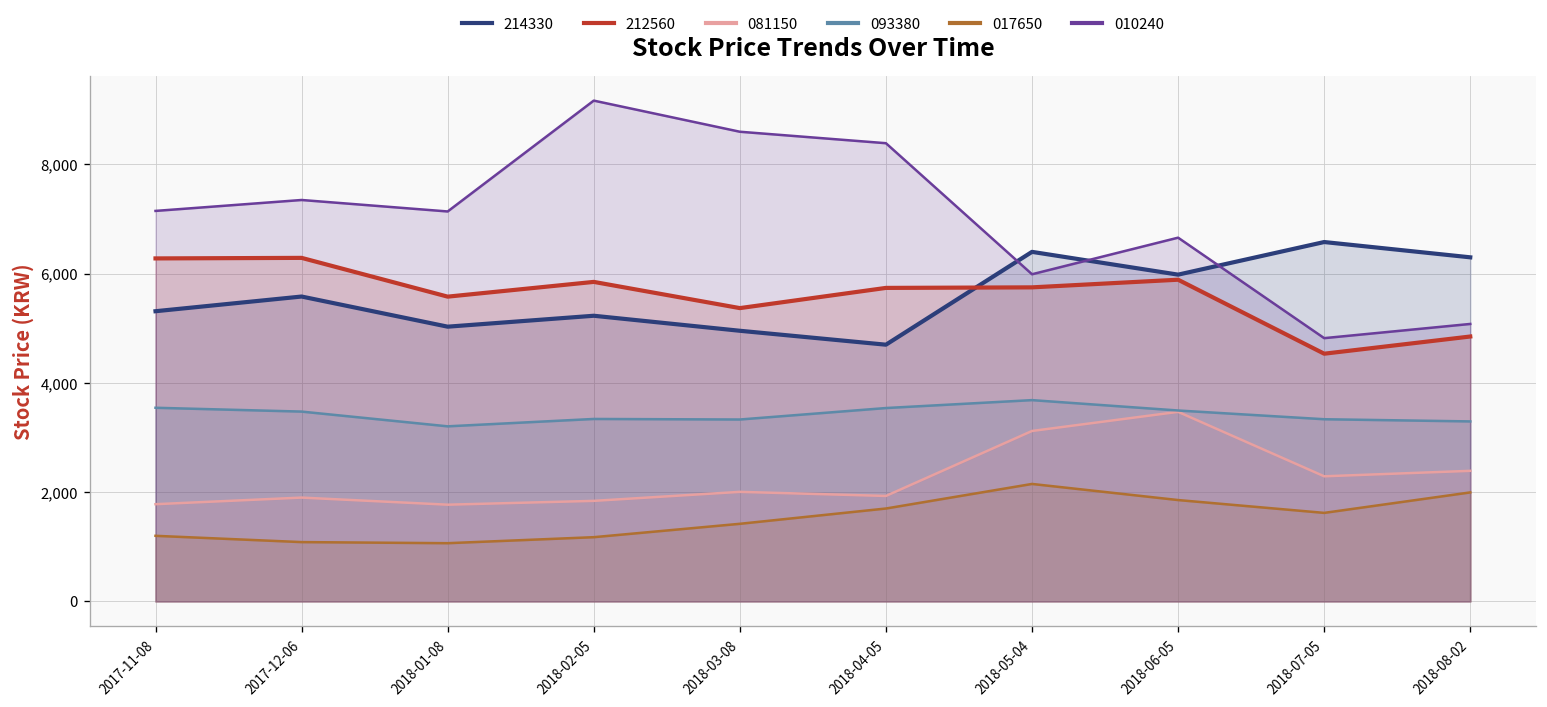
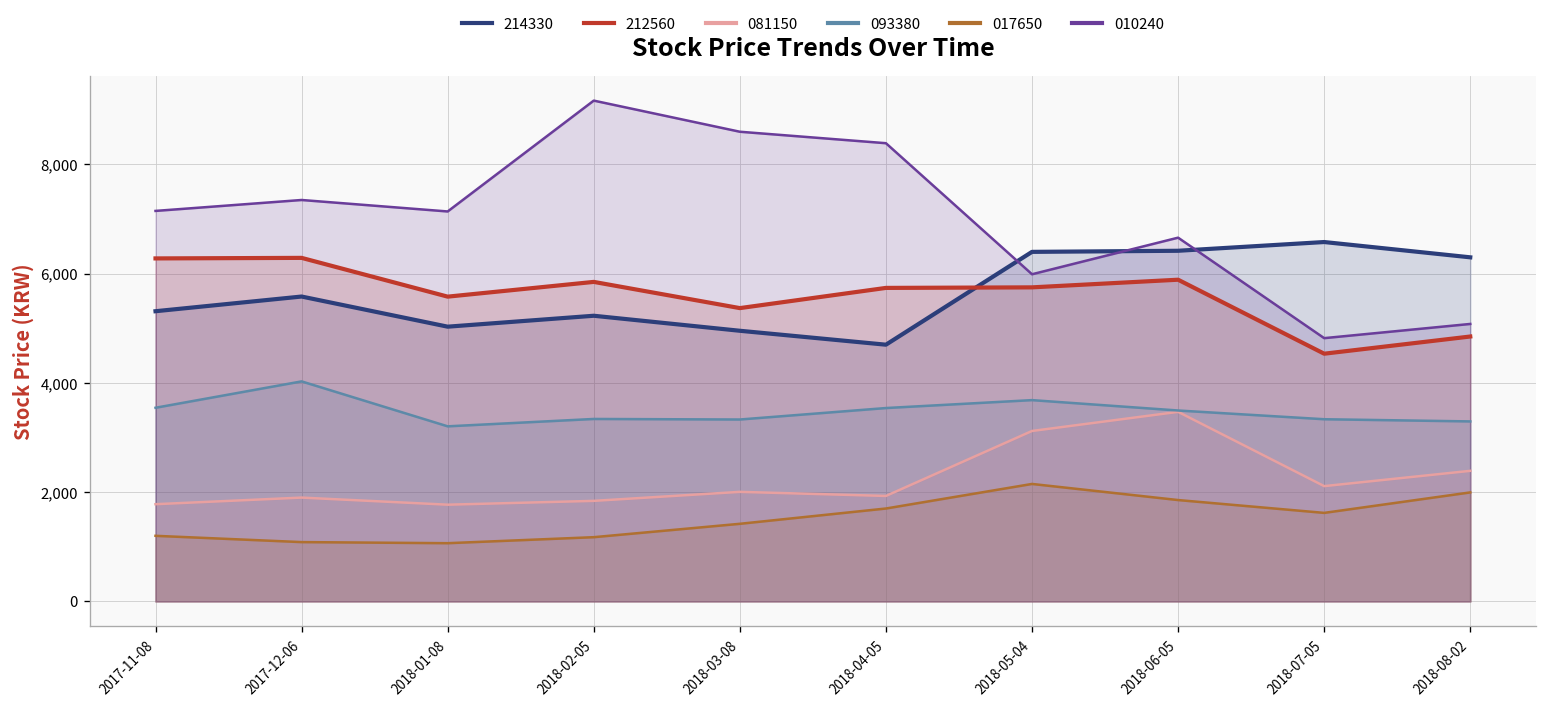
  {
    "214330": {
      "2017-11-08": "5,300",
      "2017-12-06": "5,600",
      "2018-01-08": "5,000",
      "2018-02-05": "5,200",
      "2018-03-08": "5,000",
      "2018-04-05": "4,700",
      "2018-05-04": "6,400",
-     "2018-06-05": "6,000",
+     "2018-06-05": "6,400",
      "2018-07-05": "6,600",
      "2018-08-02": "6,300"
    },
    "081150": {
      "2017-11-08": "1,800",
      "2017-12-06": "1,900",
      "2018-01-08": "1,800",
      "2018-02-05": "1,800",
      "2018-03-08": "2,000",
      "2018-04-05": "1,900",
      "2018-05-04": "3,100",
-     "2018-07-05": "2,300",
+     "2018-07-05": "2,100",
      "2018-08-02": "2,400"
    },
    "093380": {
      "2017-11-08": "3,500",
-     "2017-12-06": "3,500",
+     "2017-12-06": "4,000",
      "2018-01-08": "3,200",
      "2018-02-05": "3,300",
      "2018-03-08": "3,300",
      "2018-04-05": "3,500",
      "2018-05-04": "3,700",
      "2018-07-05": "3,300",
      "2018-08-02": "3,300"
    },
    "010240": {
      "2017-11-08": "7,200",
      "2017-12-06": "7,400",
      "2018-01-08": "7,100",
      "2018-02-05": "9,200",
      "2018-03-08": "8,600",
      "2018-04-05": "8,400",
      "2018-05-04": "6,000",
      "2018-06-05": "6,700",
      "2018-07-05": "4,800",
      "2018-08-02": "5,100"
    }
  }
